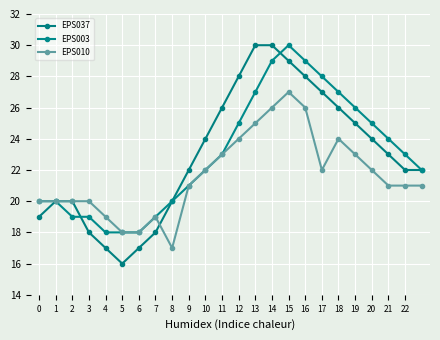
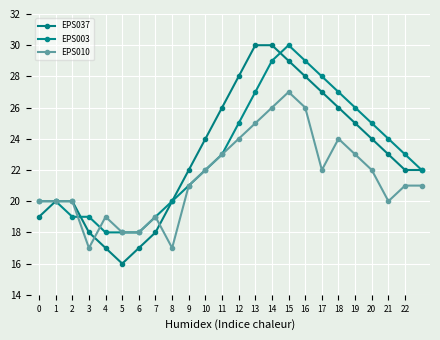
  {
    "EPS010": {
-     "3": 20,
+     "3": 17,
      "4": 19,
      "8": 17,
      "12": 24,
      "13": 25,
      "14": 26,
      "15": 27,
      "16": 26,
      "17": 22,
      "18": 24,
      "19": 23,
      "20": 22,
-     "21": 21,
+     "21": 20,
      "22": 21
    }
  }
